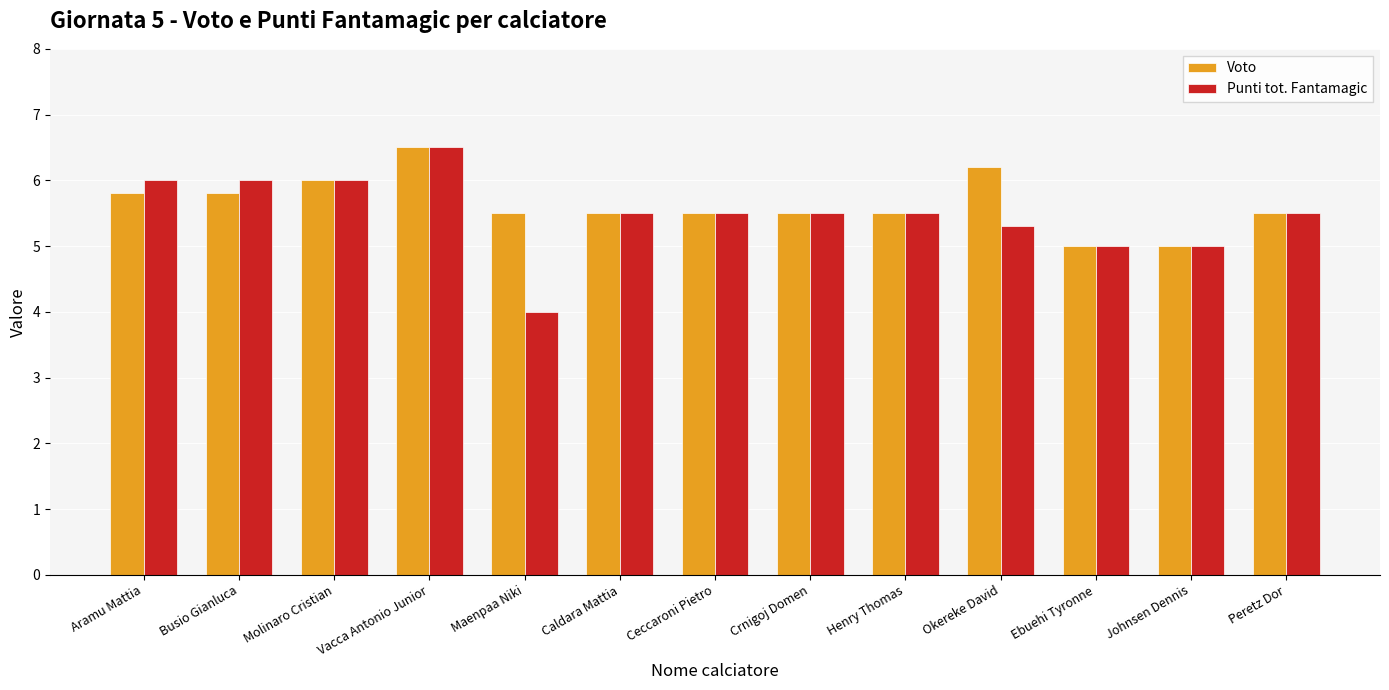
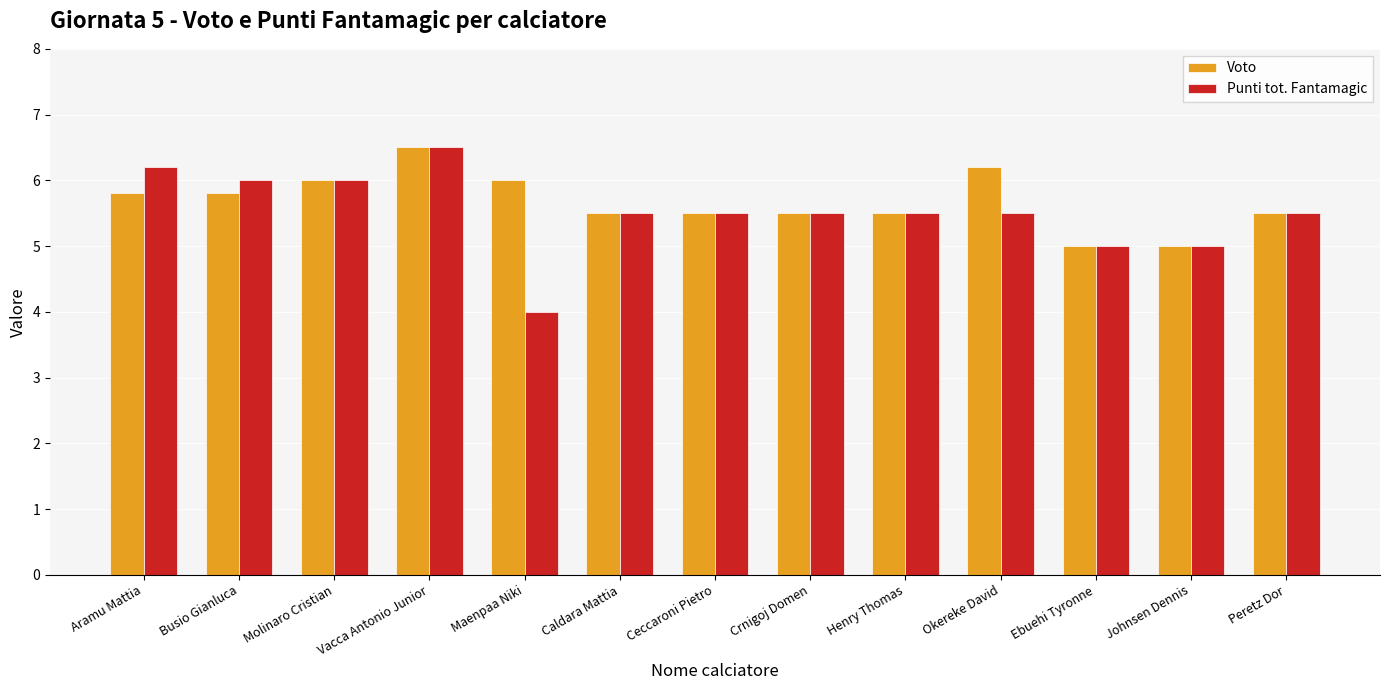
  {
    "Voto": {
      "Aramu Mattia": 5.8,
      "Busio Gianluca": 5.8,
      "Molinaro Cristian": 6.0,
      "Vacca Antonio Junior": 6.5,
-     "Maenpaa Niki": 5.5,
+     "Maenpaa Niki": 6.0,
      "Caldara Mattia": 5.5,
      "Ceccaroni Pietro": 5.5,
      "Crnigoj Domen": 5.5,
      "Henry Thomas": 5.5,
      "Okereke David": 6.2,
      "Ebuehi Tyronne": 5.0,
      "Johnsen Dennis": 5.0,
      "Peretz Dor": 5.5
    },
    "Punti tot. Fantamagic": {
-     "Aramu Mattia": 6.0,
+     "Aramu Mattia": 6.2,
      "Busio Gianluca": 6.0,
      "Molinaro Cristian": 6.0,
      "Vacca Antonio Junior": 6.5,
      "Maenpaa Niki": 4.0,
      "Caldara Mattia": 5.5,
      "Ceccaroni Pietro": 5.5,
      "Crnigoj Domen": 5.5,
      "Henry Thomas": 5.5,
-     "Okereke David": 5.3,
+     "Okereke David": 5.5,
      "Ebuehi Tyronne": 5.0,
      "Johnsen Dennis": 5.0,
      "Peretz Dor": 5.5
    }
  }
